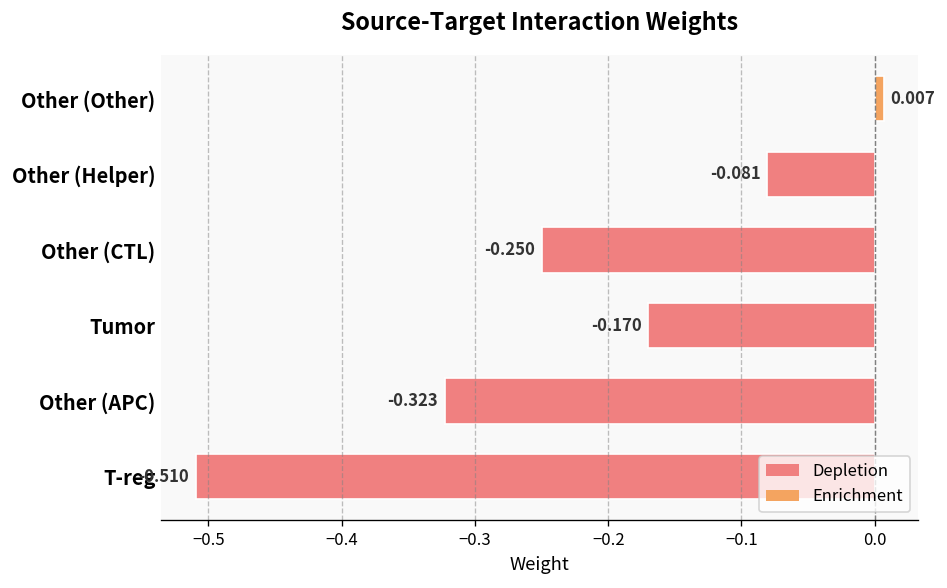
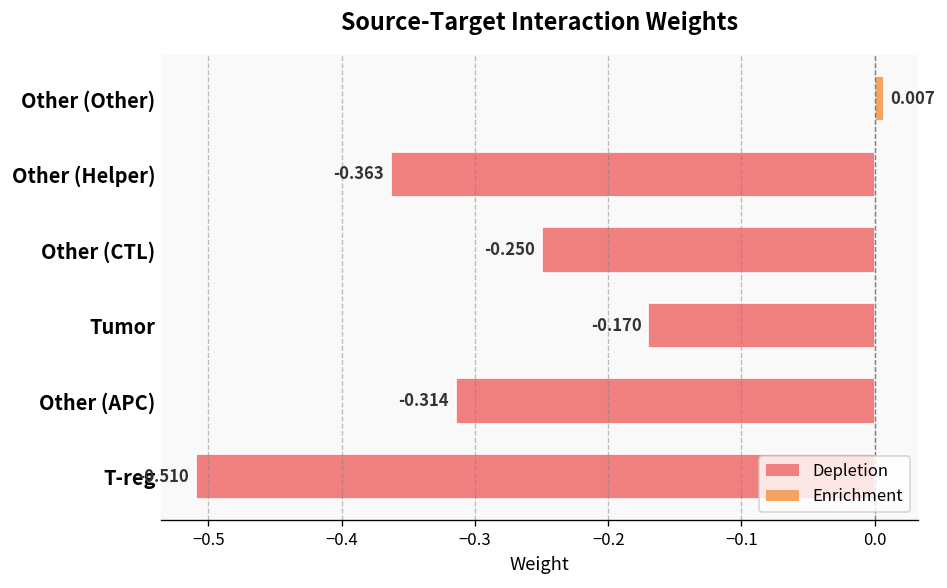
  {
    "Other (Other)": 0.007,
-   "Other (Helper)": -0.081,
+   "Other (Helper)": -0.363,
    "Other (CTL)": -0.250,
    "Tumor": -0.170,
-   "Other (APC)": -0.323,
+   "Other (APC)": -0.314,
    "T-reg": -0.510
  }
